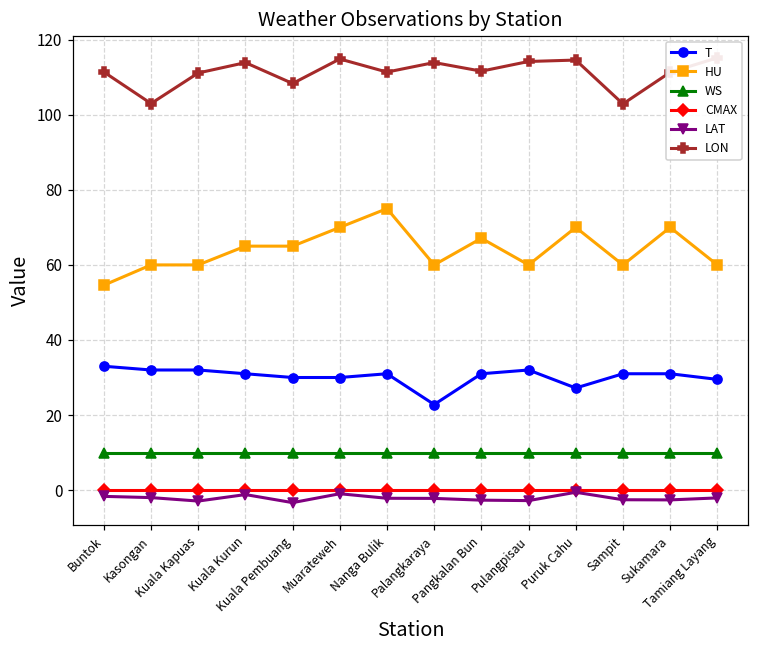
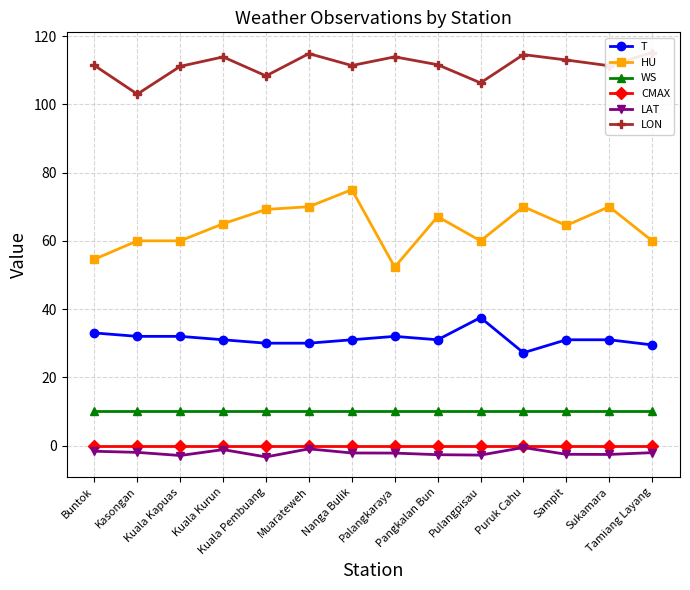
  {
    "T": {
      "Buntok": 33,
      "Kasongan": 32,
      "Kuala Kapuas": 32,
      "Kuala Kurun": 31,
      "Kuala Pembuang": 30,
      "Muarateweh": 30,
      "Nanga Bulik": 31,
-     "Palangkaraya": 23,
+     "Palangkaraya": 32,
      "Pangkalan Bun": 31,
-     "Pulangpisau": 32,
+     "Pulangpisau": 38,
      "Puruk Cahu": 27,
      "Sampit": 31,
      "Sukamara": 31,
      "Tamiang Layang": 30
    },
    "HU": {
      "Buntok": 55,
      "Kasongan": 60,
      "Kuala Kapuas": 60,
      "Kuala Kurun": 65,
-     "Kuala Pembuang": 65,
+     "Kuala Pembuang": 69,
      "Muarateweh": 70,
      "Nanga Bulik": 75,
-     "Palangkaraya": 60,
+     "Palangkaraya": 52,
      "Pangkalan Bun": 67,
      "Pulangpisau": 60,
      "Puruk Cahu": 70,
-     "Sampit": 60,
+     "Sampit": 65,
      "Sukamara": 70,
      "Tamiang Layang": 60
    },
    "WS": {
      "Buntok": 10,
      "Kasongan": 10,
      "Kuala Kapuas": 10,
      "Kuala Kurun": 10,
      "Kuala Pembuang": 10,
      "Muarateweh": 10,
      "Nanga Bulik": 10,
      "Palangkaraya": 10,
      "Pangkalan Bun": 10,
      "Pulangpisau": 10,
      "Puruk Cahu": 10,
      "Sampit": 10,
      "Sukamara": 10,
      "Tamiang Layang": 10
    },
    "CMAX": {
      "Buntok": 0,
      "Kasongan": 0,
      "Kuala Kapuas": 0,
      "Kuala Kurun": 0,
      "Kuala Pembuang": 0,
      "Muarateweh": 0,
      "Nanga Bulik": 0,
      "Palangkaraya": 0,
      "Pangkalan Bun": 0,
      "Pulangpisau": 0,
      "Sampit": 0,
      "Sukamara": 0,
      "Tamiang Layang": 0
    },
    "LAT": {
      "Buntok": -2,
      "Kasongan": -2,
      "Kuala Kapuas": -3,
      "Kuala Kurun": -1,
      "Kuala Pembuang": -3,
      "Muarateweh": -1,
      "Nanga Bulik": -2,
      "Palangkaraya": -2,
      "Pangkalan Bun": -3,
      "Pulangpisau": -3,
      "Sampit": -3,
      "Sukamara": -3,
      "Tamiang Layang": -2
    },
    "LON": {
      "Buntok": 111,
      "Kasongan": 103,
      "Kuala Kapuas": 111,
      "Kuala Kurun": 114,
      "Kuala Pembuang": 108,
      "Muarateweh": 115,
      "Nanga Bulik": 111,
      "Palangkaraya": 114,
      "Pangkalan Bun": 112,
-     "Pulangpisau": 114,
+     "Pulangpisau": 106,
      "Puruk Cahu": 115,
-     "Sampit": 103
+     "Sampit": 113
    }
  }
